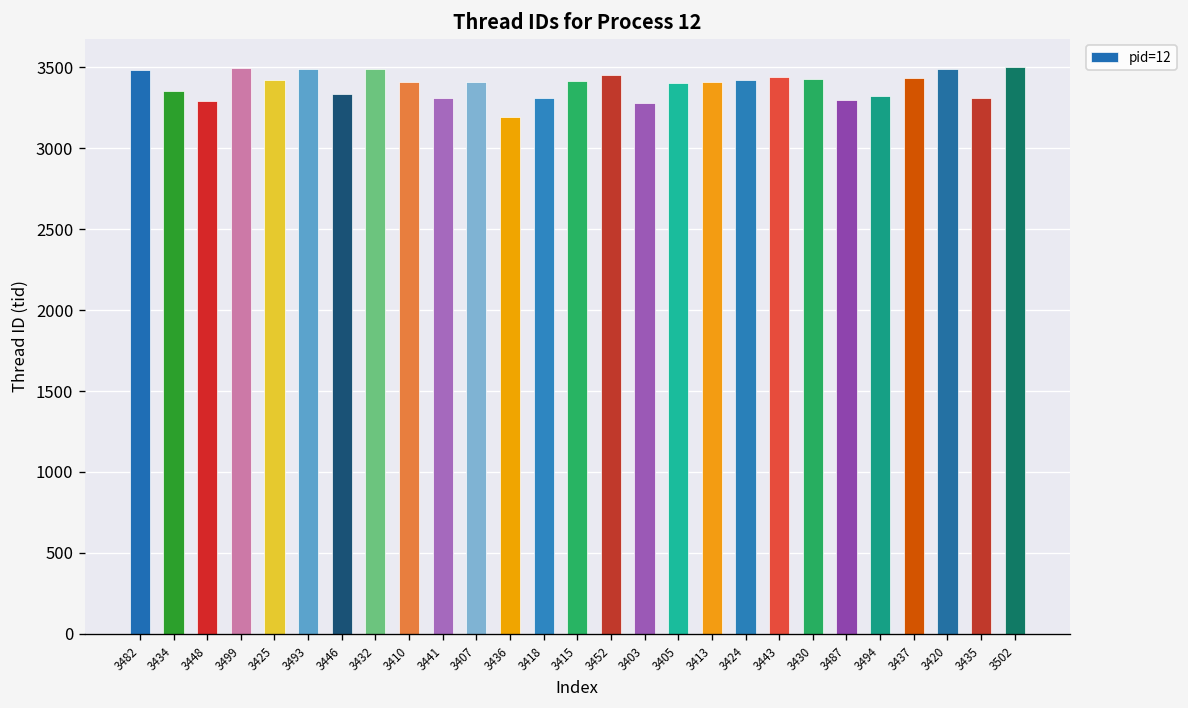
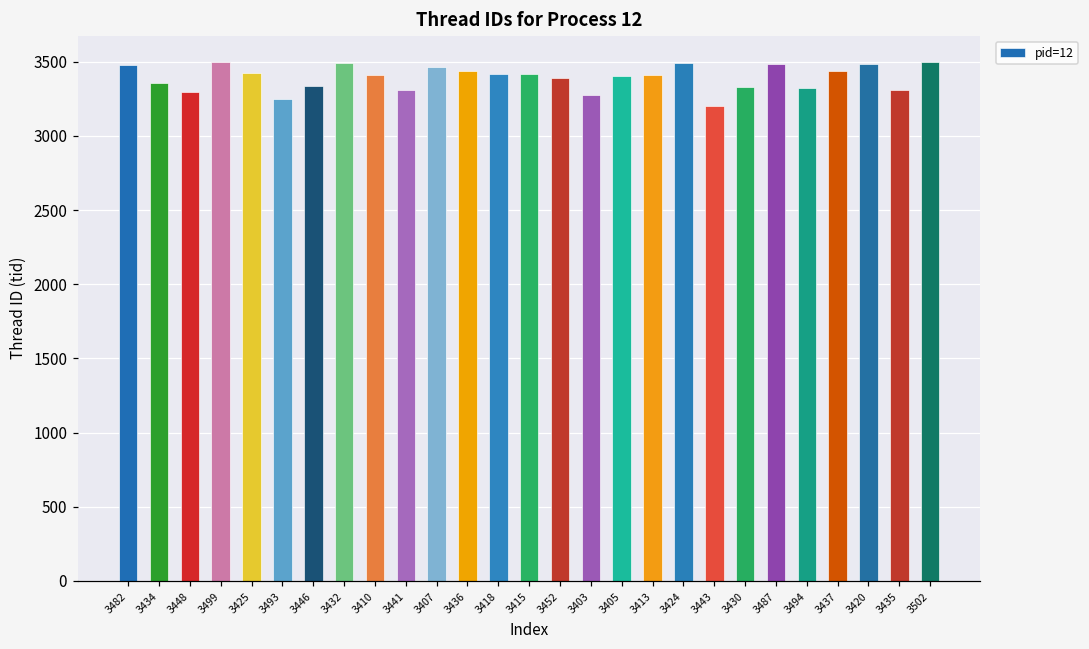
  {
    "3482": 3480,
    "3434": 3360,
    "3448": 3300,
    "3499": 3500,
    "3425": 3430,
-   "3493": 3490,
+   "3493": 3250,
    "3446": 3330,
    "3432": 3490,
    "3410": 3410,
    "3441": 3310,
-   "3407": 3410,
-   "3436": 3190,
-   "3418": 3310,
+   "3407": 3470,
+   "3436": 3440,
+   "3418": 3420,
    "3415": 3420,
-   "3452": 3450,
+   "3452": 3390,
    "3403": 3280,
    "3405": 3410,
    "3413": 3410,
-   "3424": 3420,
-   "3443": 3440,
-   "3430": 3430,
-   "3487": 3300,
+   "3424": 3490,
+   "3443": 3200,
+   "3430": 3330,
+   "3487": 3490,
    "3494": 3330,
    "3437": 3440,
    "3420": 3490,
    "3435": 3310,
    "3502": 3500
  }
